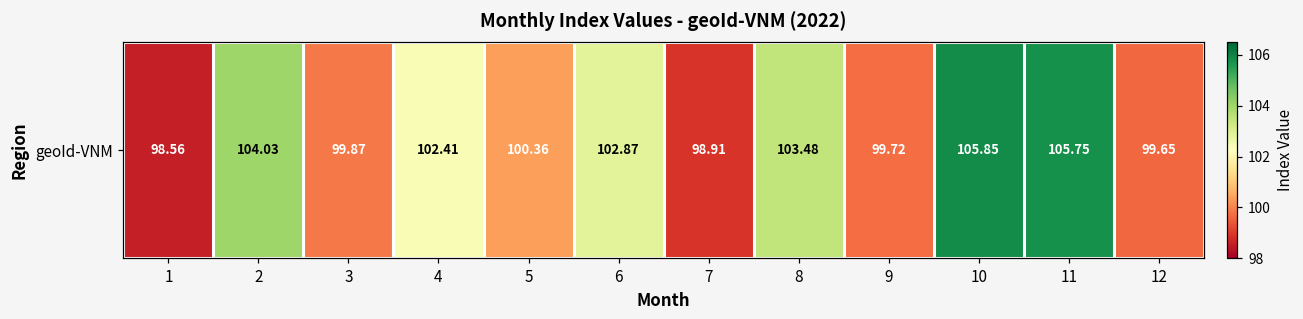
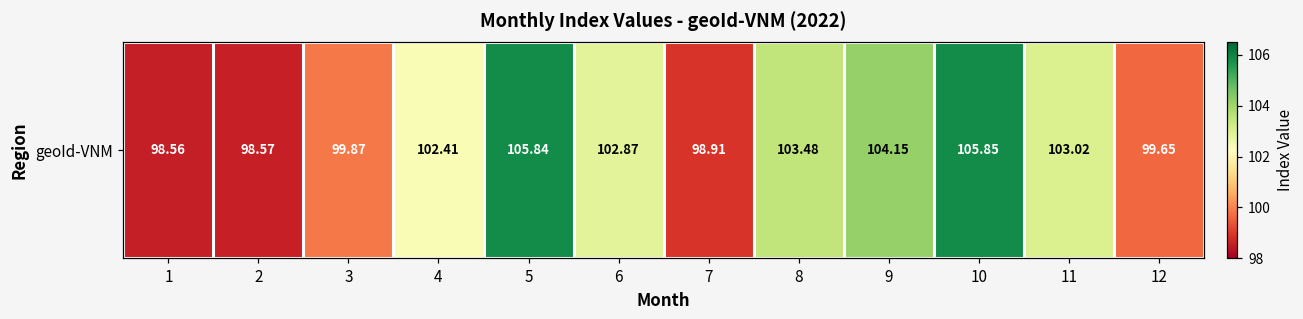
  {
    "geoId-VNM": {
      "1": 98.56,
-     "2": 104.03,
+     "2": 98.57,
      "3": 99.87,
      "4": 102.41,
-     "5": 100.36,
+     "5": 105.84,
      "6": 102.87,
      "7": 98.91,
      "8": 103.48,
-     "9": 99.72,
+     "9": 104.15,
      "10": 105.85,
-     "11": 105.75,
+     "11": 103.02,
      "12": 99.65
    }
  }
